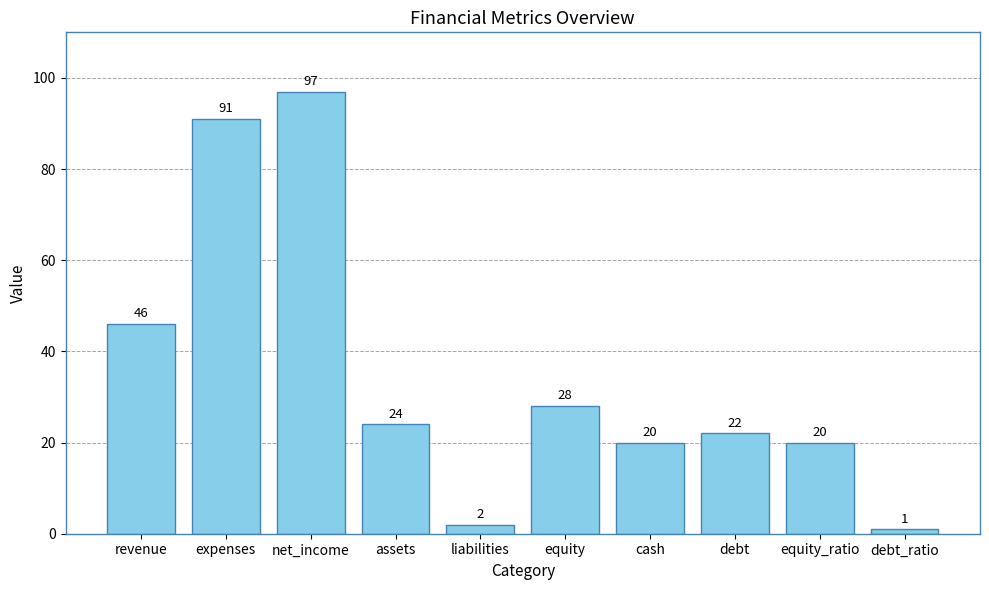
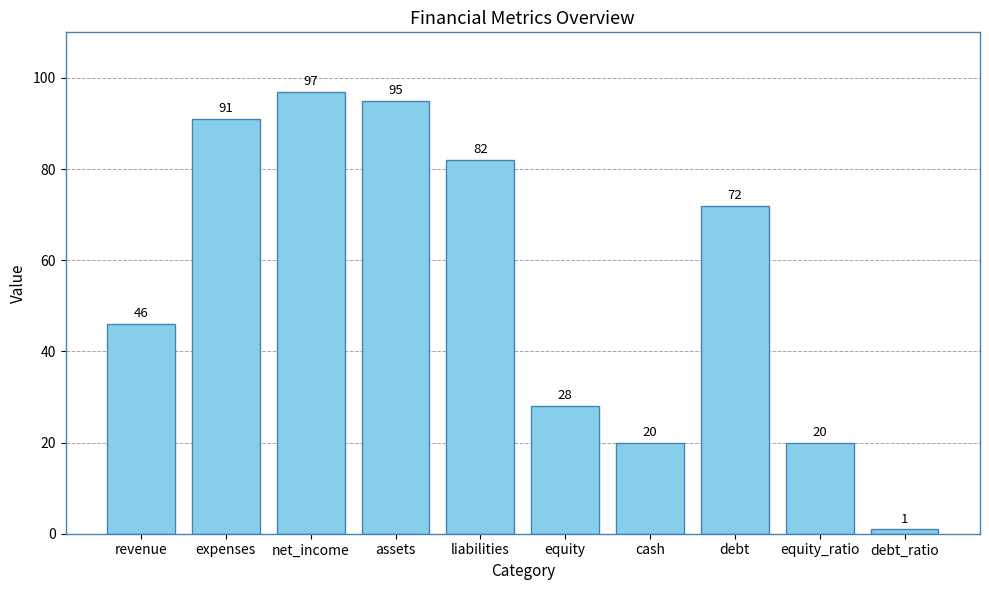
  {
    "revenue": 46,
    "expenses": 91,
    "net_income": 97,
-   "assets": 24,
-   "liabilities": 2,
+   "assets": 95,
+   "liabilities": 82,
    "equity": 28,
    "cash": 20,
-   "debt": 22,
+   "debt": 72,
    "equity_ratio": 20,
    "debt_ratio": 1
  }
